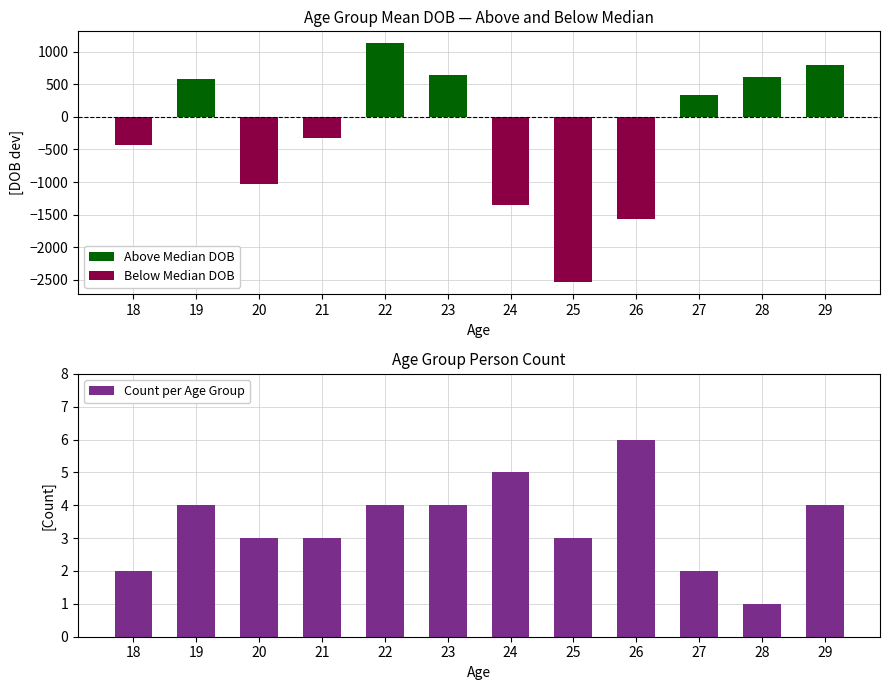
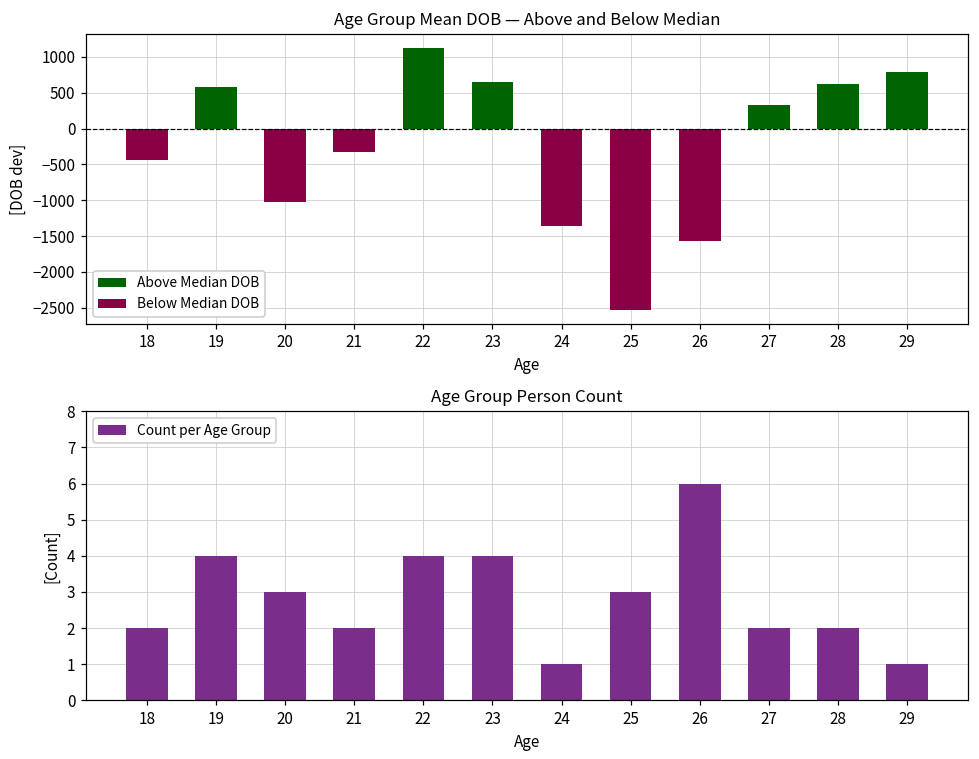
  {
    "Age Group Mean DOB — Above and Below Median": {
      "Above Median DOB": {
        "18": 0,
        "19": 600,
        "20": 0,
        "21": 0,
        "22": 1100,
        "23": 600,
        "24": 0,
        "25": 0,
        "26": 0,
        "27": 300,
        "28": 600,
        "29": 800
      },
      "Below Median DOB": {
        "18": -400,
        "19": 0,
        "20": -1000,
        "21": -300,
        "22": 0,
        "23": 0,
        "24": -1400,
        "25": -2500,
        "26": -1600,
        "27": 0,
        "28": 0,
        "29": 0
      }
    },
    "Age Group Person Count": {
      "18": 2,
      "19": 4,
      "20": 3,
-     "21": 3,
+     "21": 2,
      "22": 4,
      "23": 4,
-     "24": 5,
+     "24": 1,
      "25": 3,
      "26": 6,
      "27": 2,
-     "28": 1,
-     "29": 4
+     "28": 2,
+     "29": 1
    }
  }
